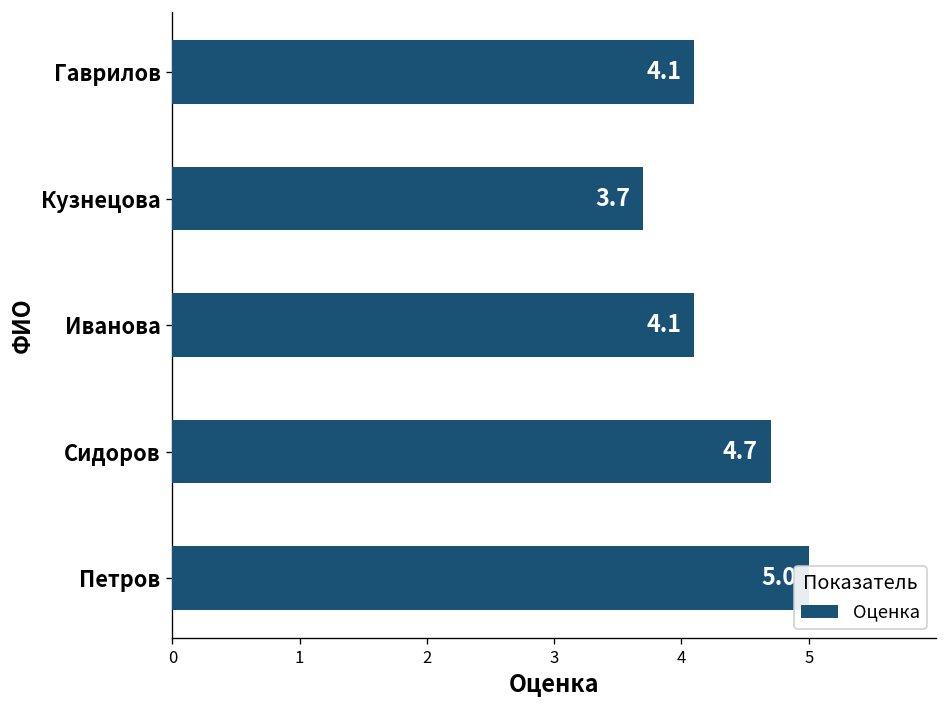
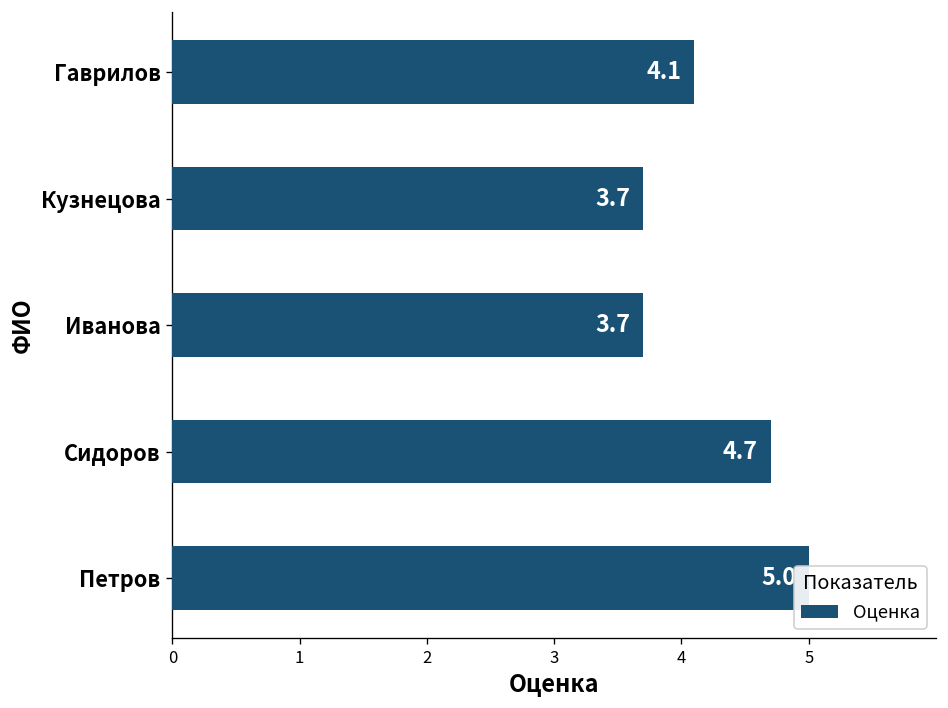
  {
    "Гаврилов": 4.1,
    "Кузнецова": 3.7,
-   "Иванова": 4.1,
+   "Иванова": 3.7,
    "Сидоров": 4.7
  }
